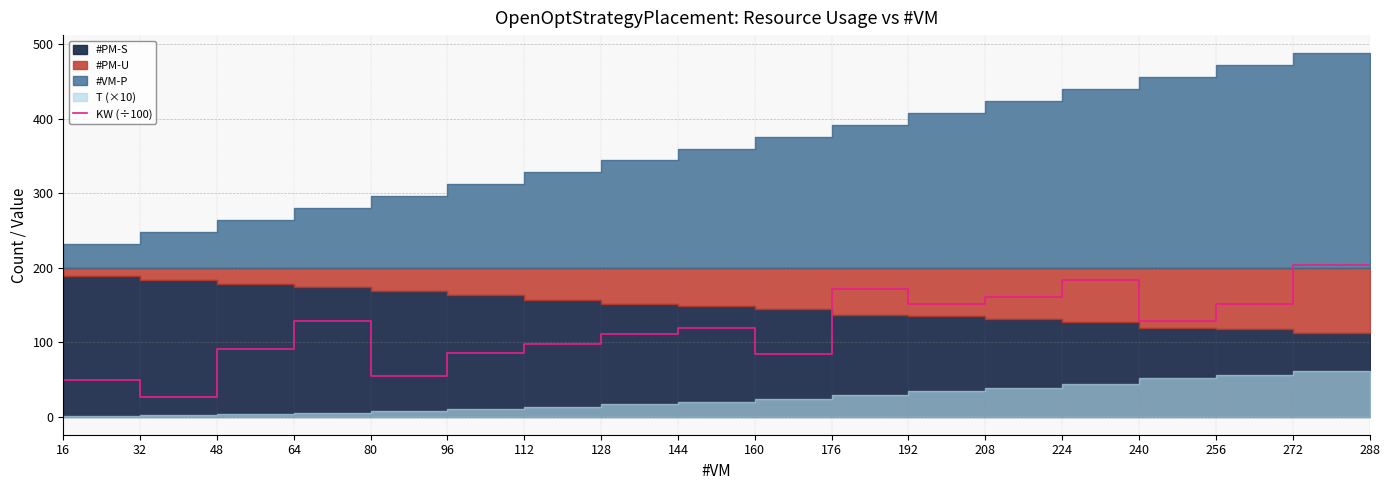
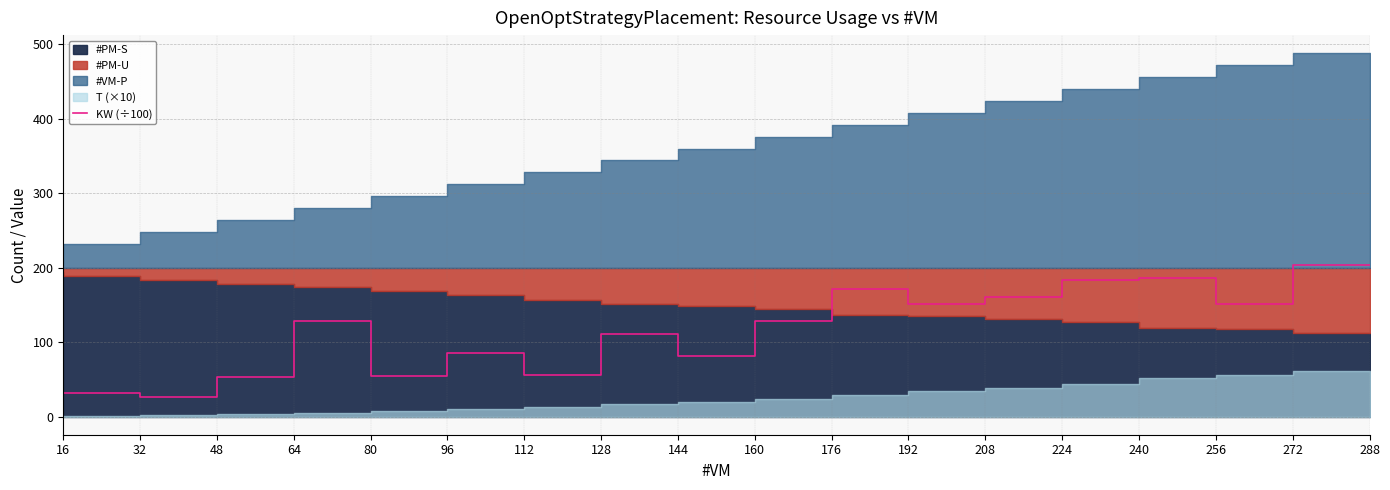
  {
    "KW (÷100)": {
      "16": 20,
-     "32": 50,
+     "32": 30,
      "48": 30,
-     "64": 90,
+     "64": 50,
      "80": 130,
      "96": 50,
      "112": 80,
-     "128": 100,
+     "128": 60,
      "144": 110,
-     "160": 120,
-     "176": 80,
+     "160": 80,
+     "176": 130,
      "192": 170,
      "208": 150,
      "224": 160,
      "240": 180,
-     "256": 130,
+     "256": 190,
      "272": 150,
      "288": 200
    }
  }
